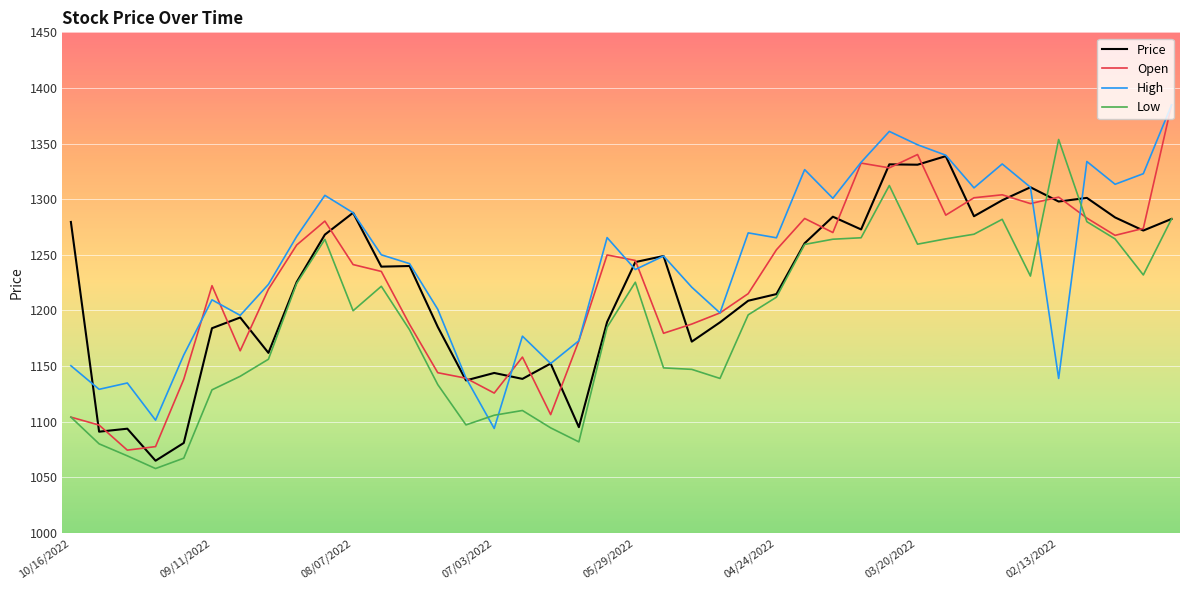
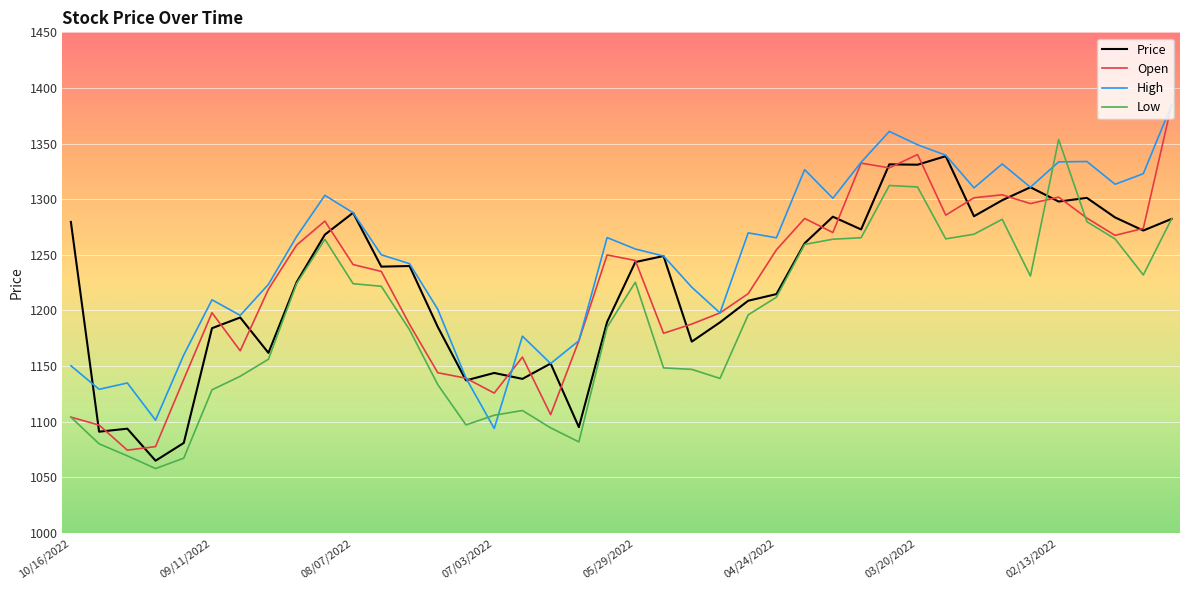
  {
    "Price": {
      "10/16/2022": 1280,
      "09/11/2022": 1184,
      "07/03/2022": 1144,
      "04/24/2022": 1215,
      "03/20/2022": 1331,
      "02/13/2022": 1298
    },
    "Open": {
-     "09/11/2022": 1222,
+     "09/11/2022": 1198,
      "08/07/2022": 1241,
      "07/03/2022": 1126,
      "04/24/2022": 1255,
      "03/20/2022": 1340,
      "02/13/2022": 1302
    },
    "High": {
      "10/16/2022": 1150,
      "09/11/2022": 1210,
      "07/03/2022": 1094,
-     "05/29/2022": 1237,
+     "05/29/2022": 1255,
      "04/24/2022": 1265,
      "03/20/2022": 1349,
-     "02/13/2022": 1139
+     "02/13/2022": 1334
    },
    "Low": {
      "09/11/2022": 1129,
-     "08/07/2022": 1200,
+     "08/07/2022": 1224,
      "07/03/2022": 1106,
      "05/29/2022": 1225,
      "04/24/2022": 1212,
-     "03/20/2022": 1260,
+     "03/20/2022": 1311,
      "02/13/2022": 1354
    }
  }
